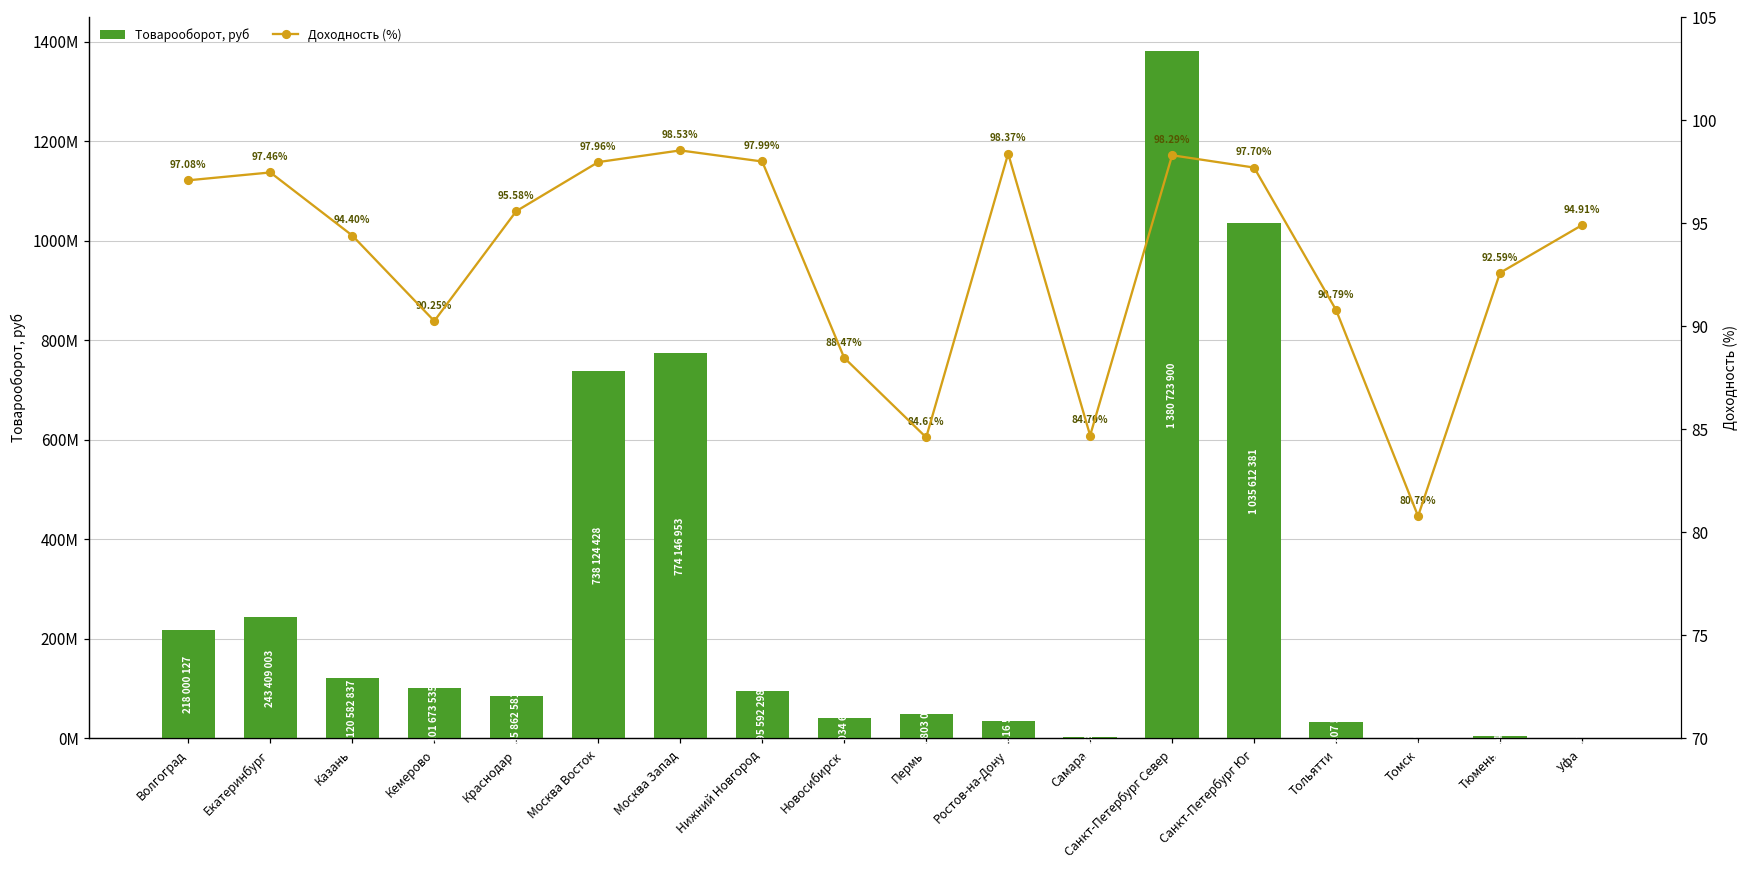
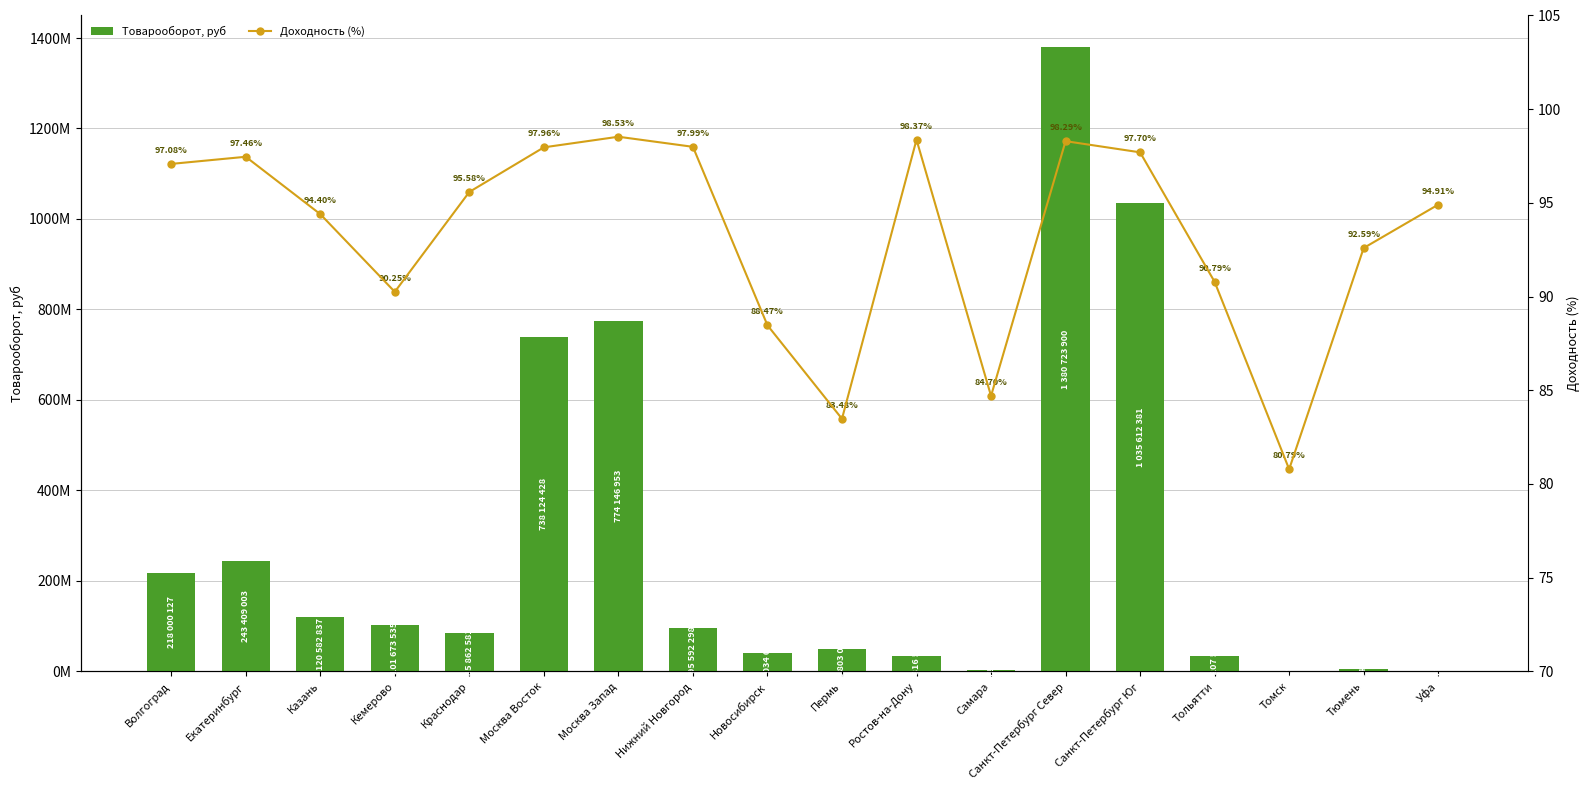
  {
    "Доходность (%)": {
      "Волгоград": "97.08%",
      "Екатеринбург": "97.46%",
      "Казань": "94.40%",
      "Кемерово": "90.25%",
      "Краснодар": "95.58%",
      "Москва Восток": "97.96%",
      "Москва Запад": "98.53%",
      "Нижний Новгород": "97.99%",
      "Новосибирск": "88.47%",
-     "Пермь": "84.61%",
+     "Пермь": "83.48%",
      "Ростов-на-Дону": "98.37%",
      "Самара": "84.70%",
      "Санкт-Петербург Север": "98.29%",
      "Санкт-Петербург Юг": "97.70%",
      "Тольятти": "90.79%",
      "Томск": "80.79%",
      "Тюмень": "92.59%",
      "Уфа": "94.91%"
    }
  }
